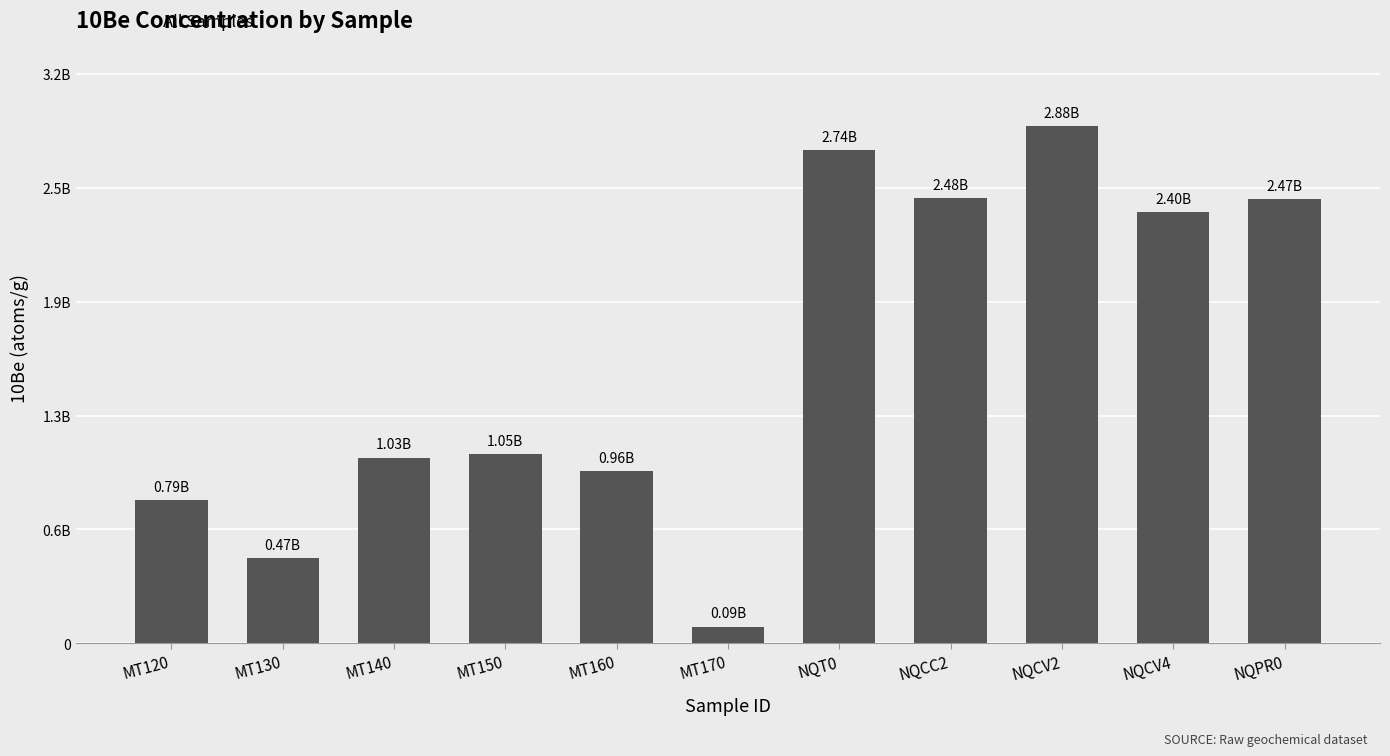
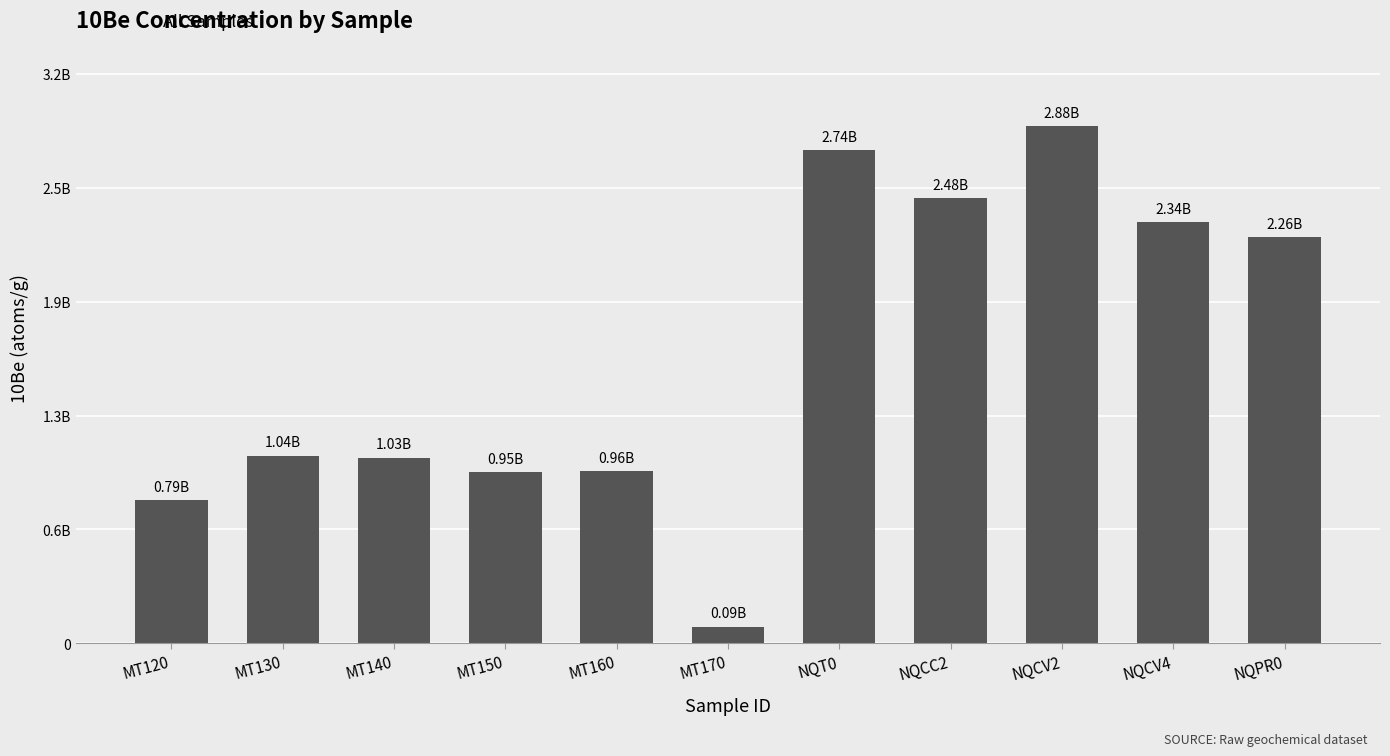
  {
    "MT120": "0.79B",
-   "MT130": "0.47B",
+   "MT130": "1.04B",
    "MT140": "1.03B",
-   "MT150": "1.05B",
+   "MT150": "0.95B",
    "MT160": "0.96B",
    "MT170": "0.09B",
    "NQT0": "2.74B",
    "NQCC2": "2.48B",
    "NQCV2": "2.88B",
-   "NQCV4": "2.40B",
-   "NQPR0": "2.47B"
+   "NQCV4": "2.34B",
+   "NQPR0": "2.26B"
  }
